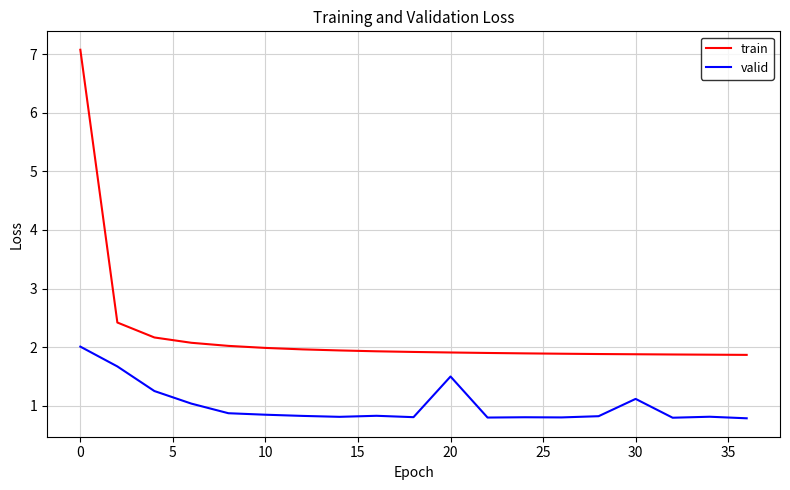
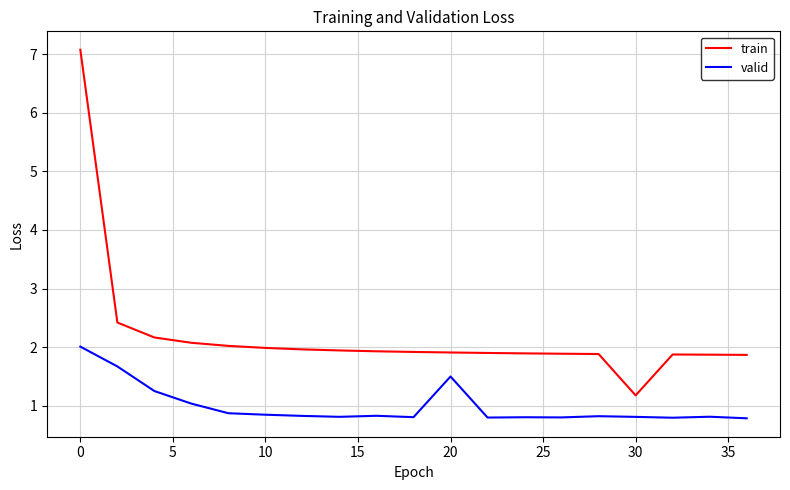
  {
    "train": {
      "0": 7.1,
      "10": 2.0,
      "20": 1.9,
-     "30": 1.9
+     "30": 1.2
    },
    "valid": {
      "0": 2.0,
      "10": 0.8,
      "20": 1.5,
-     "30": 1.1
+     "30": 0.8
    }
  }
